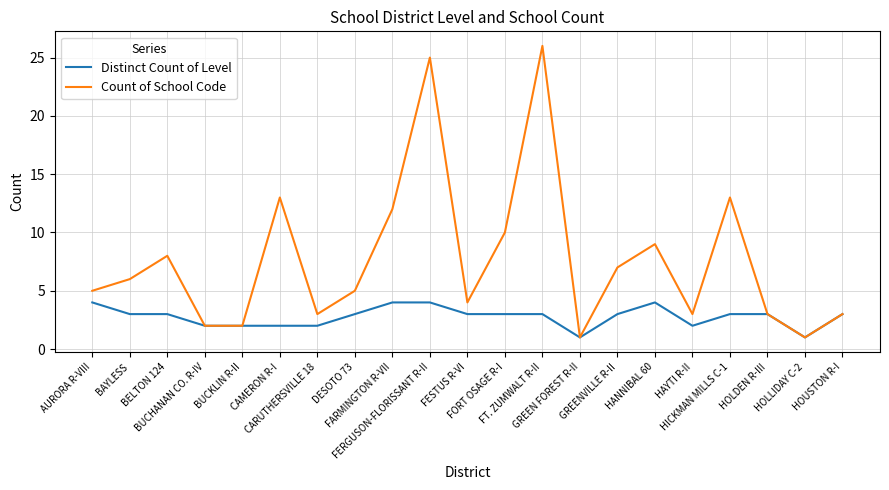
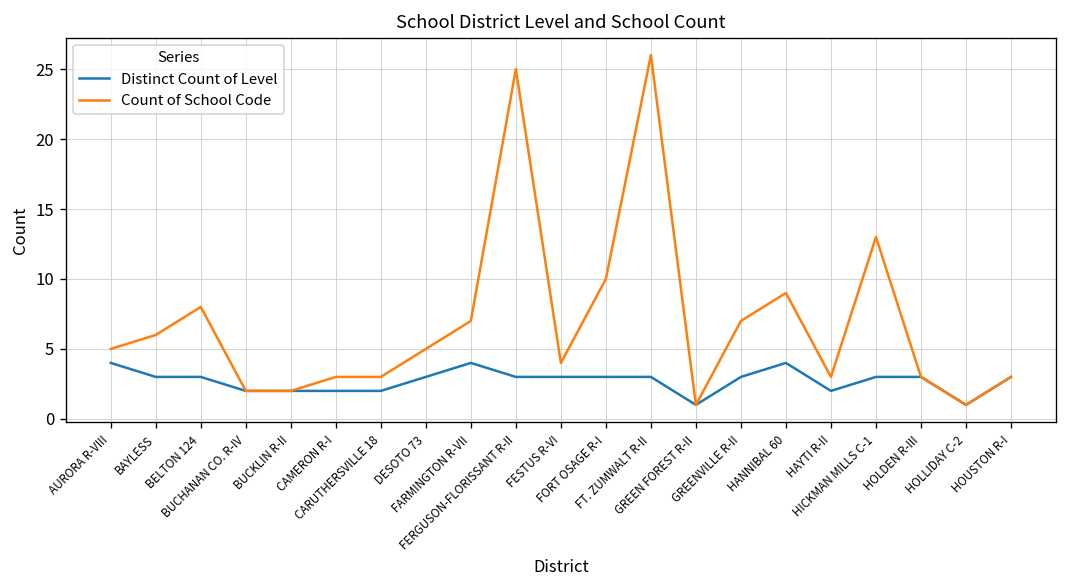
  {
    "Distinct Count of Level": {
      "AURORA R-VIII": 4,
      "BAYLESS": 3,
      "BELTON 124": 3,
      "CAMERON R-I": 2,
      "CARUTHERSVILLE 18": 2,
      "DESOTO 73": 3,
      "FARMINGTON R-VII": 4,
-     "FERGUSON-FLORISSANT R-II": 4,
+     "FERGUSON-FLORISSANT R-II": 3,
      "FESTUS R-VI": 3,
      "FORT OSAGE R-I": 3,
      "FT. ZUMWALT R-II": 3,
      "GREENVILLE R-II": 3,
      "HANNIBAL 60": 4,
      "HAYTI R-II": 2,
      "HICKMAN MILLS C-1": 3
    },
    "Count of School Code": {
      "AURORA R-VIII": 5,
      "BAYLESS": 6,
      "BELTON 124": 8,
-     "CAMERON R-I": 13,
+     "CAMERON R-I": 3,
      "CARUTHERSVILLE 18": 3,
      "DESOTO 73": 5,
-     "FARMINGTON R-VII": 12,
+     "FARMINGTON R-VII": 7,
      "FERGUSON-FLORISSANT R-II": 25,
      "FESTUS R-VI": 4,
      "FORT OSAGE R-I": 10,
      "FT. ZUMWALT R-II": 26,
      "GREENVILLE R-II": 7,
      "HANNIBAL 60": 9,
      "HAYTI R-II": 3,
      "HICKMAN MILLS C-1": 13
    }
  }
